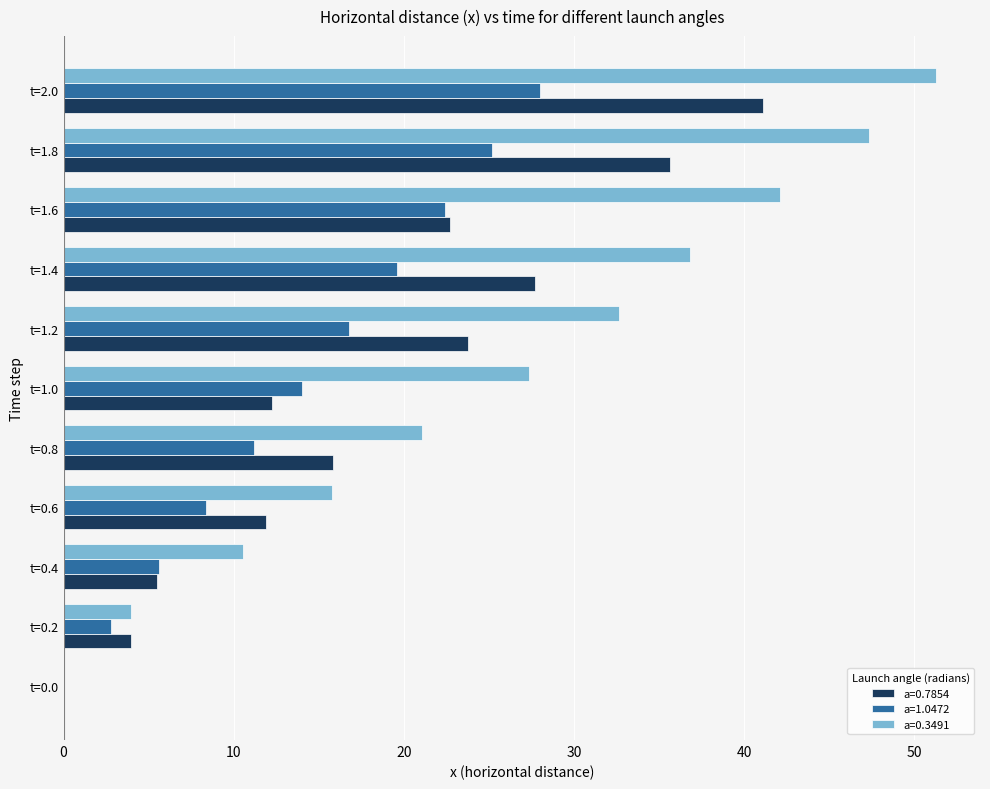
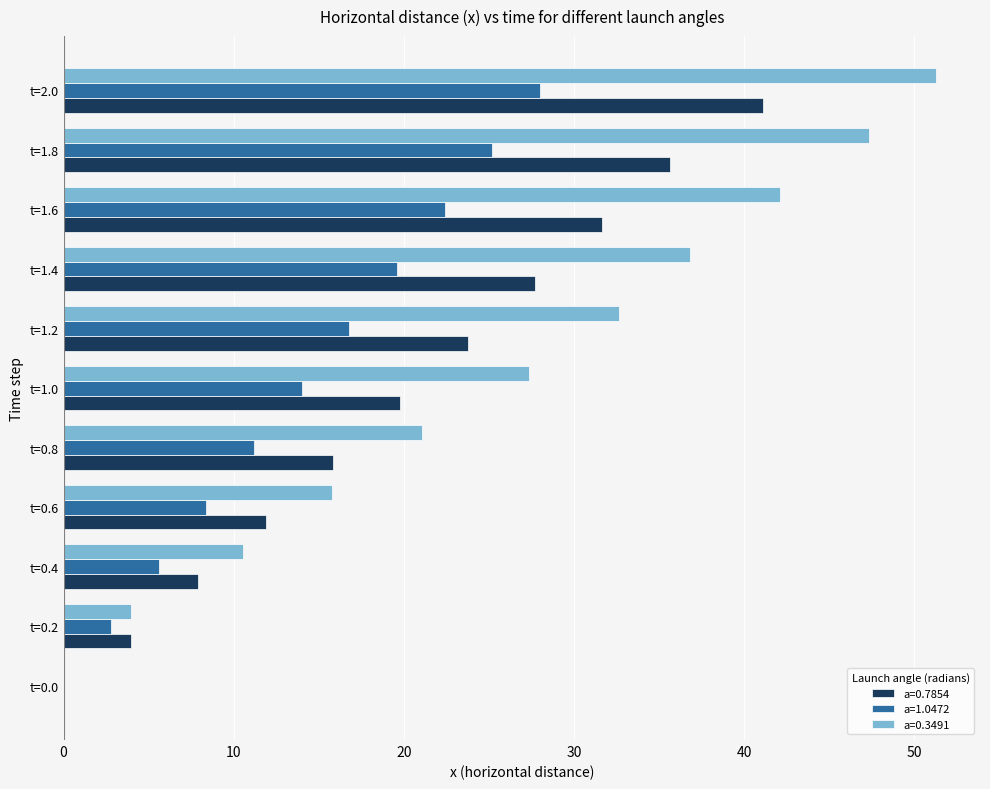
  {
    "a=0.7854": {
      "t=2.0": 41.1,
      "t=1.8": 35.6,
-     "t=1.6": 22.7,
+     "t=1.6": 31.7,
      "t=1.4": 27.7,
      "t=1.2": 23.8,
-     "t=1.0": 12.3,
+     "t=1.0": 19.8,
      "t=0.8": 15.8,
      "t=0.6": 11.9,
-     "t=0.4": 5.5,
+     "t=0.4": 7.9,
      "t=0.2": 4.0,
      "t=0.0": 0.0
    },
    "a=1.0472": {
      "t=2.0": 28.0,
      "t=1.8": 25.2,
      "t=1.6": 22.4,
      "t=1.4": 19.6,
      "t=1.2": 16.8,
      "t=1.0": 14.0,
      "t=0.8": 11.2,
      "t=0.6": 8.4,
      "t=0.4": 5.6,
      "t=0.2": 2.8,
      "t=0.0": 0.0
    },
    "a=0.3491": {
      "t=2.0": 51.3,
      "t=1.8": 47.4,
      "t=1.6": 42.1,
      "t=1.4": 36.8,
      "t=1.2": 32.7,
      "t=1.0": 27.3,
      "t=0.8": 21.0,
      "t=0.6": 15.8,
      "t=0.4": 10.5,
      "t=0.2": 4.0,
      "t=0.0": 0.0
    }
  }
